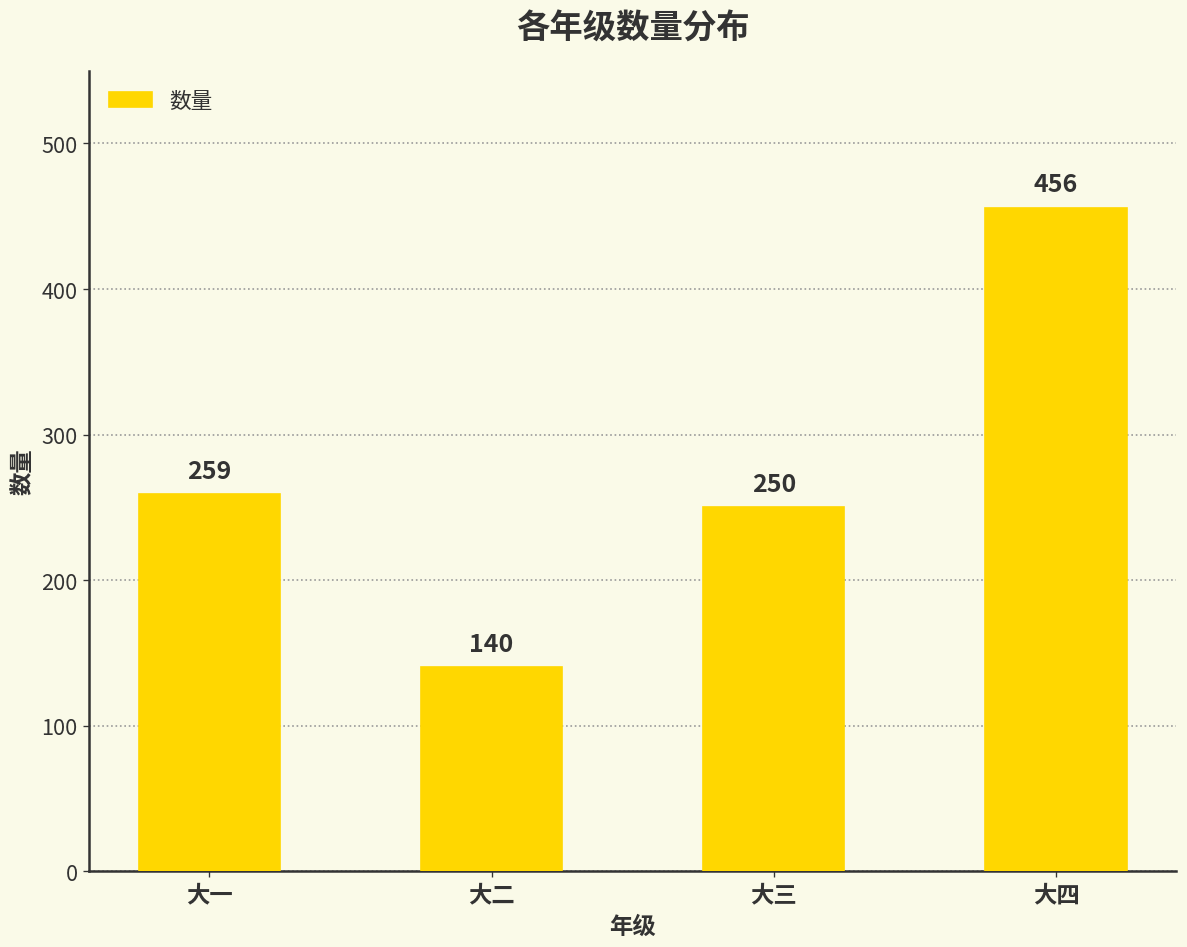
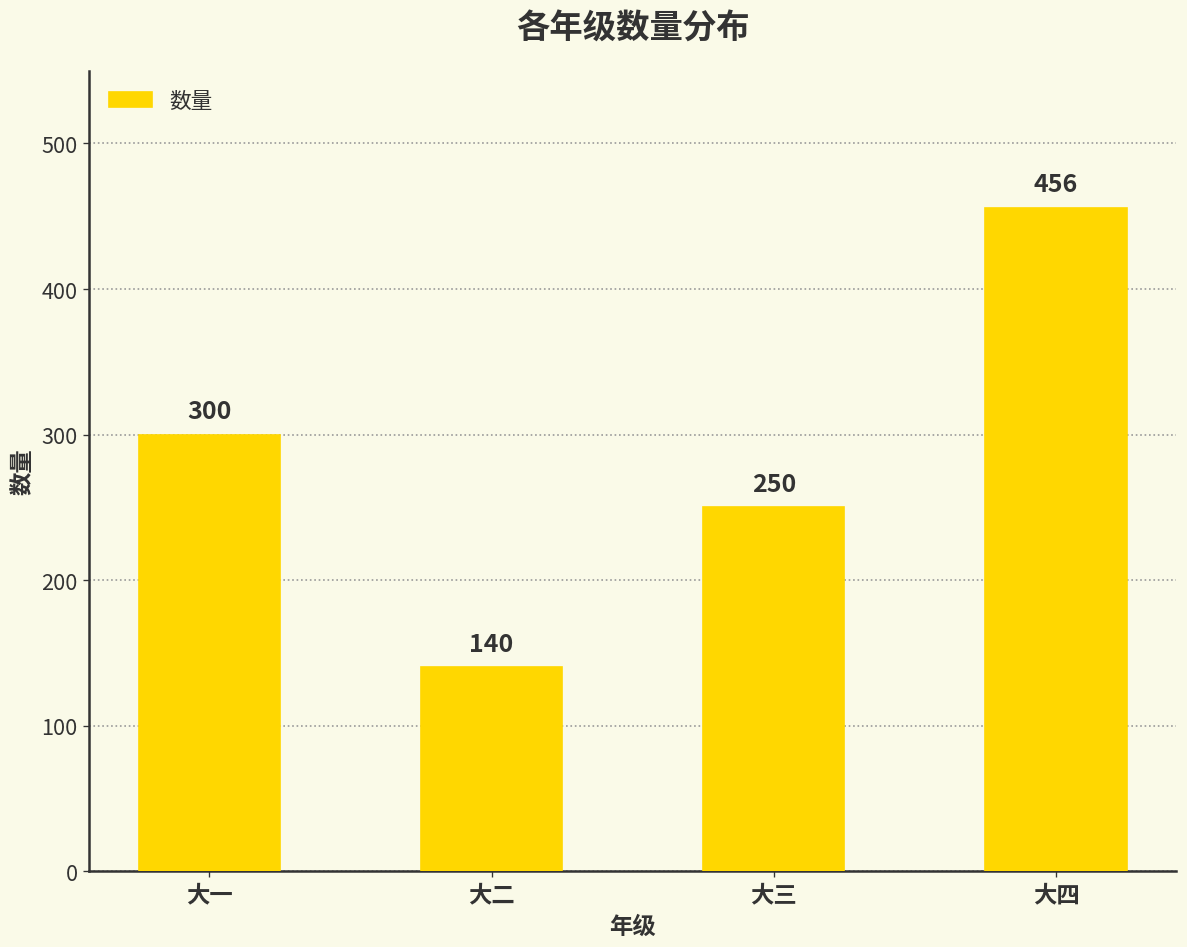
  {
-   "大一": 259,
+   "大一": 300,
    "大二": 140,
    "大三": 250,
    "大四": 456
  }
